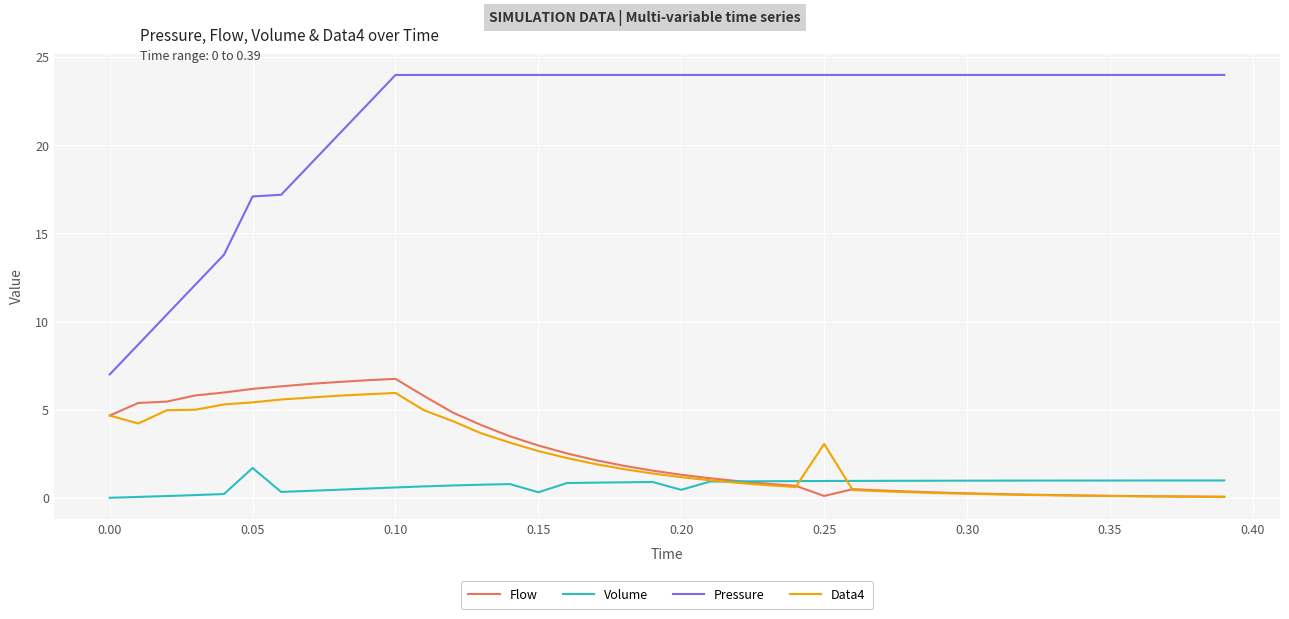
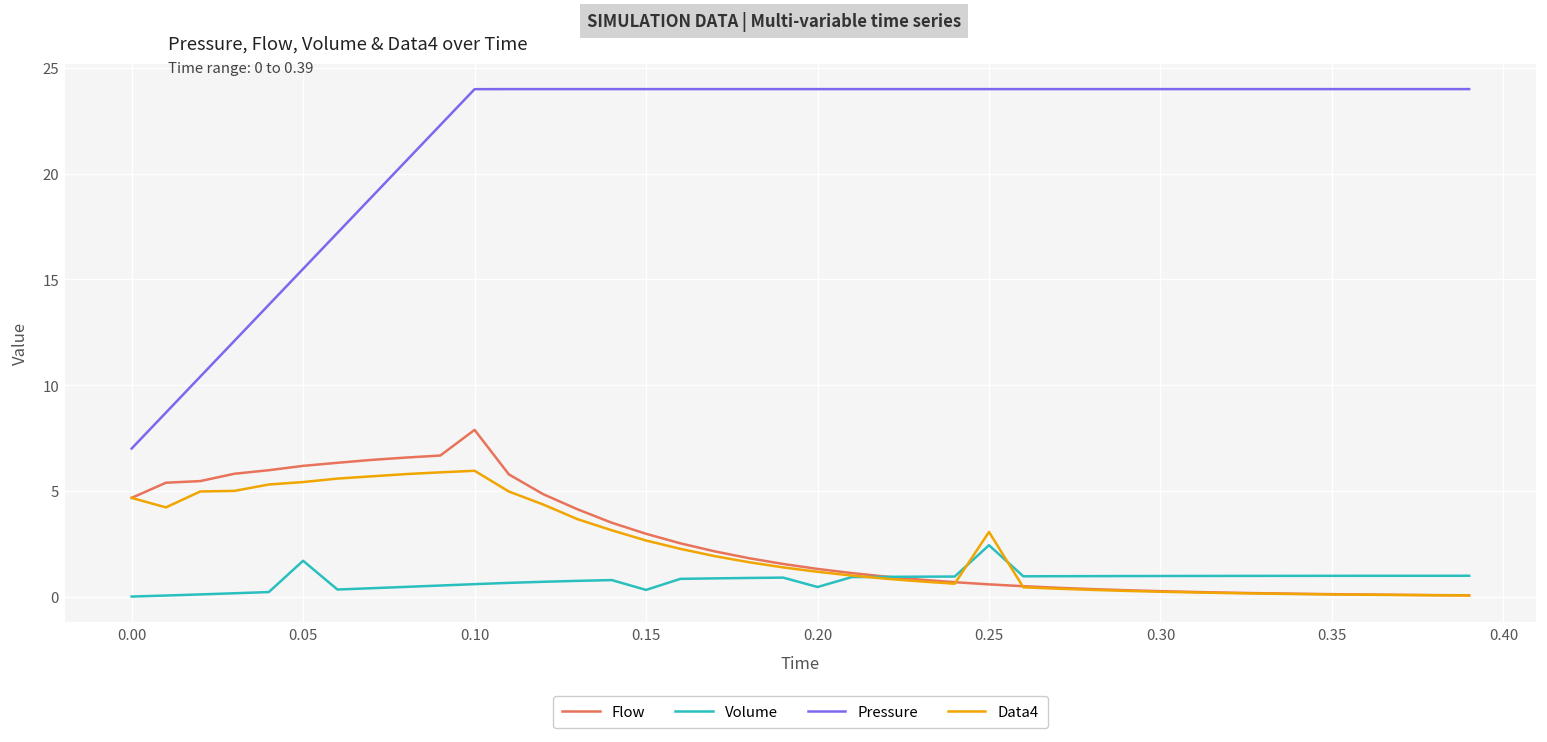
  {
    "Flow": {
      "0.05": 6.2,
-     "0.10": 6.7,
+     "0.10": 7.9,
      "0.15": 3.0,
-     "0.25": 0.1
+     "0.25": 0.6
    },
    "Volume": {
      "0.00": 0.0,
      "0.05": 1.7,
      "0.10": 0.6,
      "0.15": 0.3,
      "0.20": 0.5,
-     "0.25": 1.0,
+     "0.25": 2.4,
      "0.30": 1.0,
      "0.35": 1.0
    },
    "Pressure": {
      "0.00": 7.0,
-     "0.05": 17.1,
+     "0.05": 15.5,
      "0.10": 24.0,
      "0.15": 24.0,
      "0.20": 24.0,
      "0.25": 24.0,
      "0.30": 24.0,
      "0.35": 24.0
    },
    "Data4": {
      "0.05": 5.4,
      "0.10": 5.9,
      "0.15": 2.7,
      "0.25": 3.1
    }
  }
